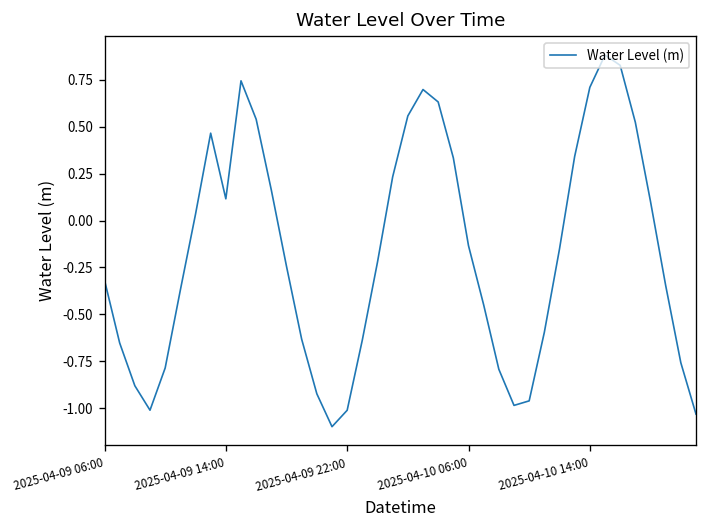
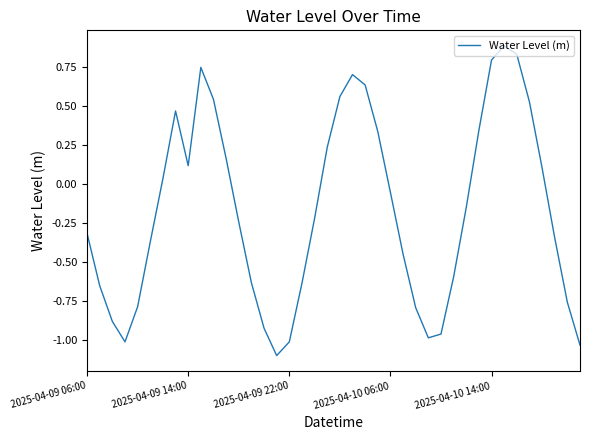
  {
    "2025-04-09 06:00": -0.32,
    "2025-04-09 14:00": 0.12,
    "2025-04-09 22:00": -1.01,
-   "2025-04-10 06:00": -0.13,
-   "2025-04-10 14:00": 0.71
+   "2025-04-10 06:00": -0.06,
+   "2025-04-10 14:00": 0.79
  }
